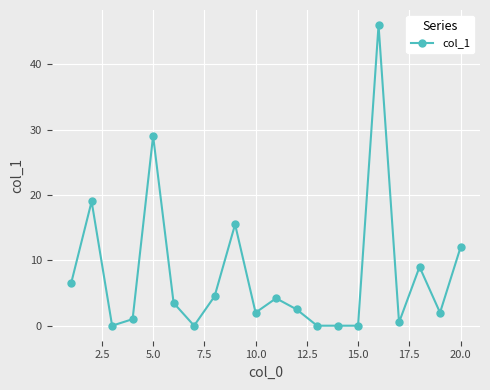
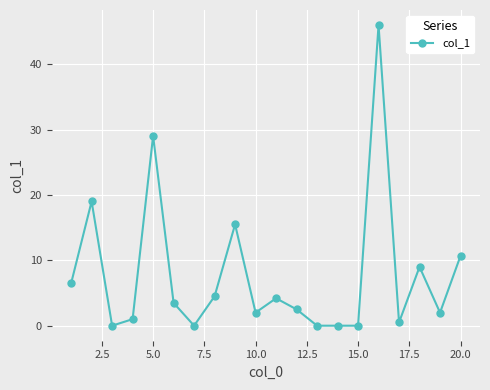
  {
    "5.0": 29,
    "10.0": 2,
    "15.0": 0,
-   "20.0": 12
+   "20.0": 11
  }
